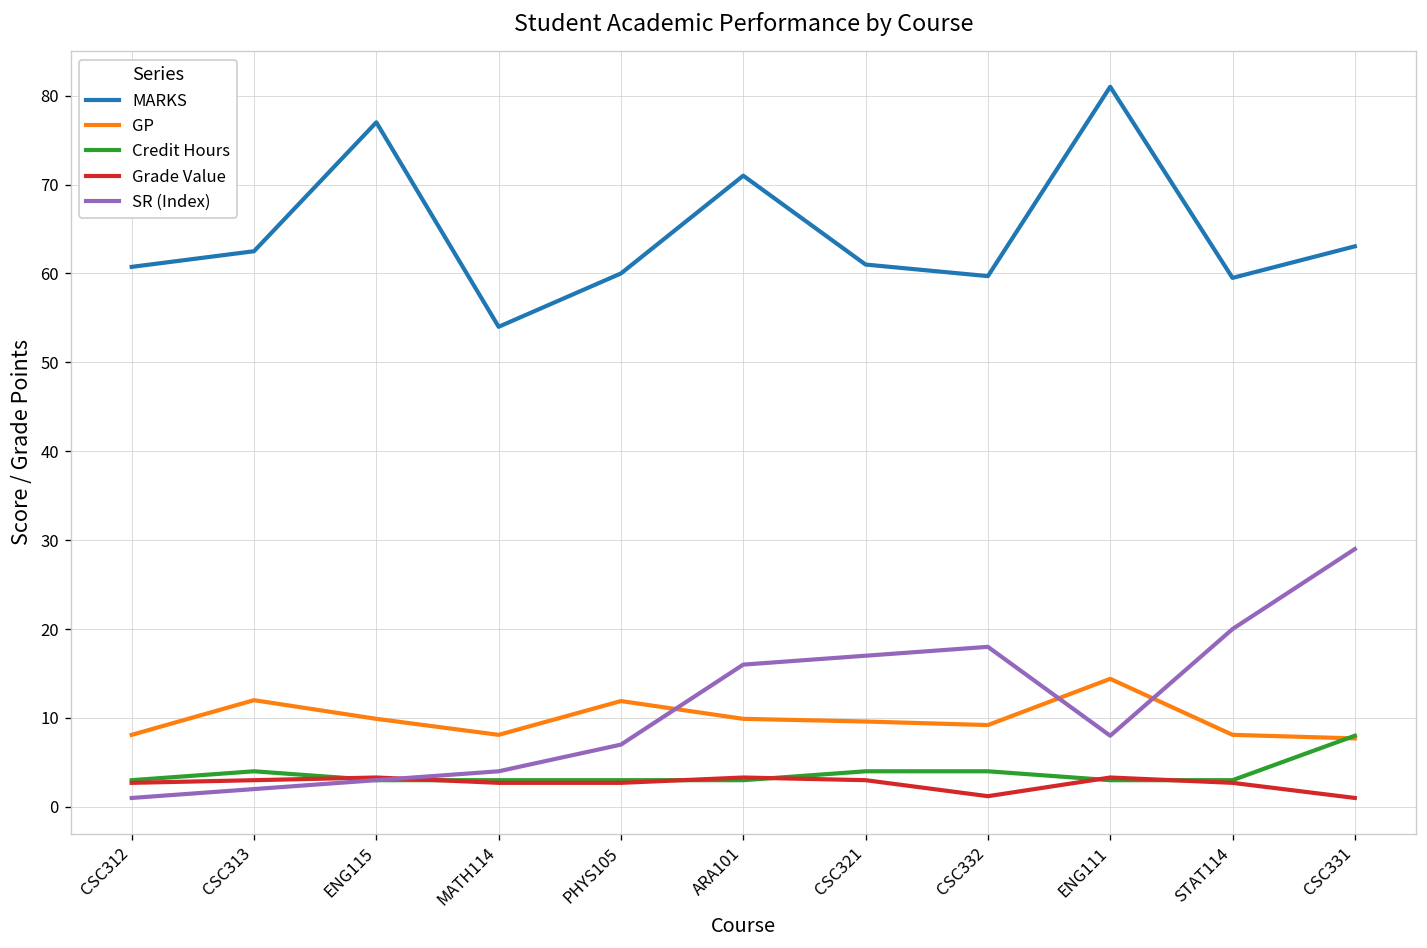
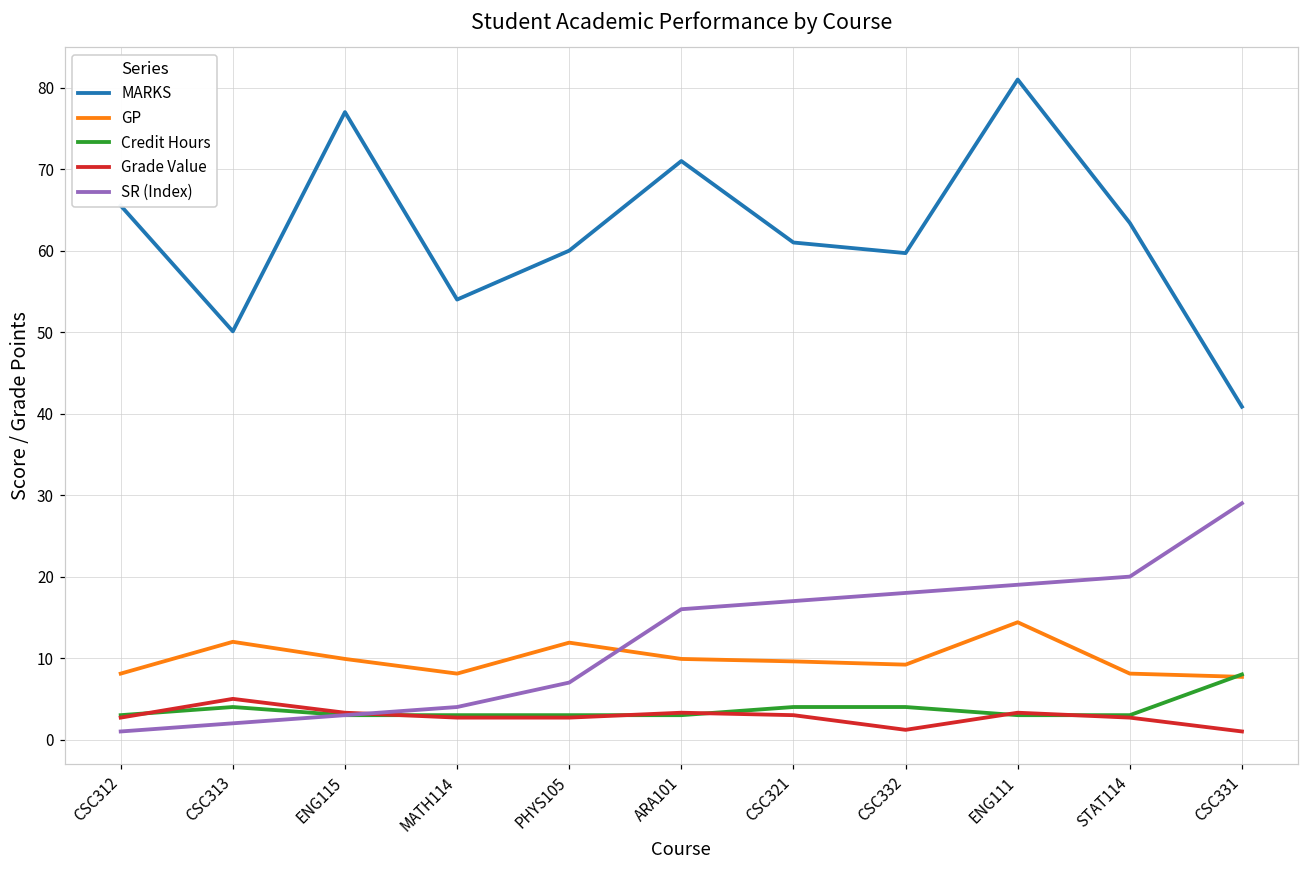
  {
    "MARKS": {
-     "CSC312": 61,
-     "CSC313": 63,
+     "CSC312": 66,
+     "CSC313": 50,
      "ENG115": 77,
      "MATH114": 54,
      "PHYS105": 60,
      "ARA101": 71,
      "CSC321": 61,
      "CSC332": 60,
      "ENG111": 81,
-     "STAT114": 60,
-     "CSC331": 63
+     "STAT114": 63,
+     "CSC331": 41
    },
    "GP": {
      "CSC312": 8,
      "CSC313": 12,
      "ENG115": 10,
      "MATH114": 8,
      "PHYS105": 12,
      "ARA101": 10,
      "CSC321": 10,
      "CSC332": 9,
      "ENG111": 14,
      "STAT114": 8
    },
    "Credit Hours": {
      "CSC313": 4,
      "CSC321": 4,
      "CSC332": 4
    },
    "Grade Value": {
-     "CSC313": 3,
+     "CSC313": 5,
      "CSC321": 3,
      "CSC332": 1,
      "CSC331": 1
    },
    "SR (Index)": {
      "CSC312": 1,
      "CSC313": 2,
      "MATH114": 4,
      "PHYS105": 7,
      "ARA101": 16,
      "CSC321": 17,
      "CSC332": 18,
-     "ENG111": 8,
+     "ENG111": 19,
      "STAT114": 20,
      "CSC331": 29
    }
  }
